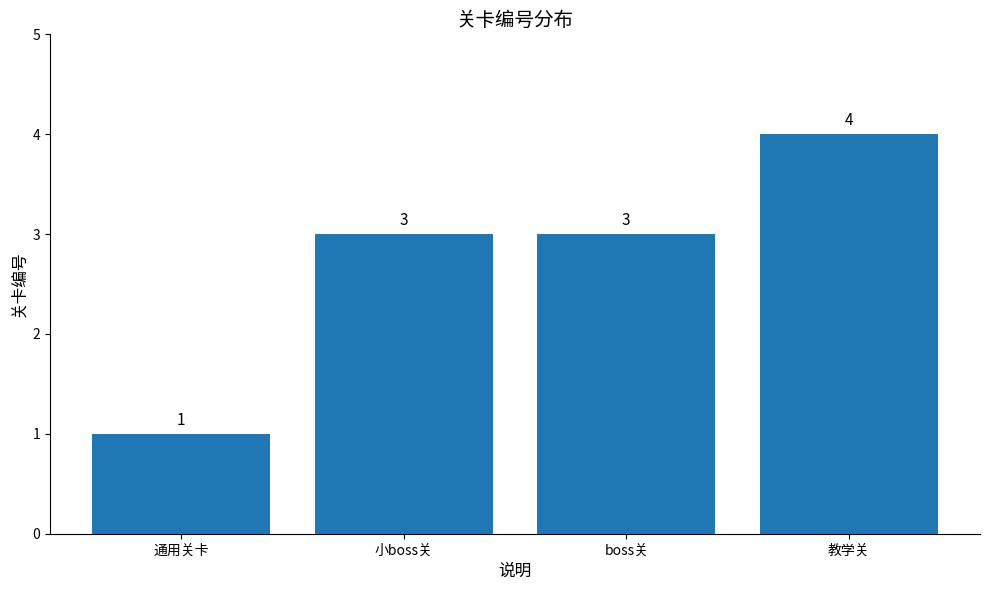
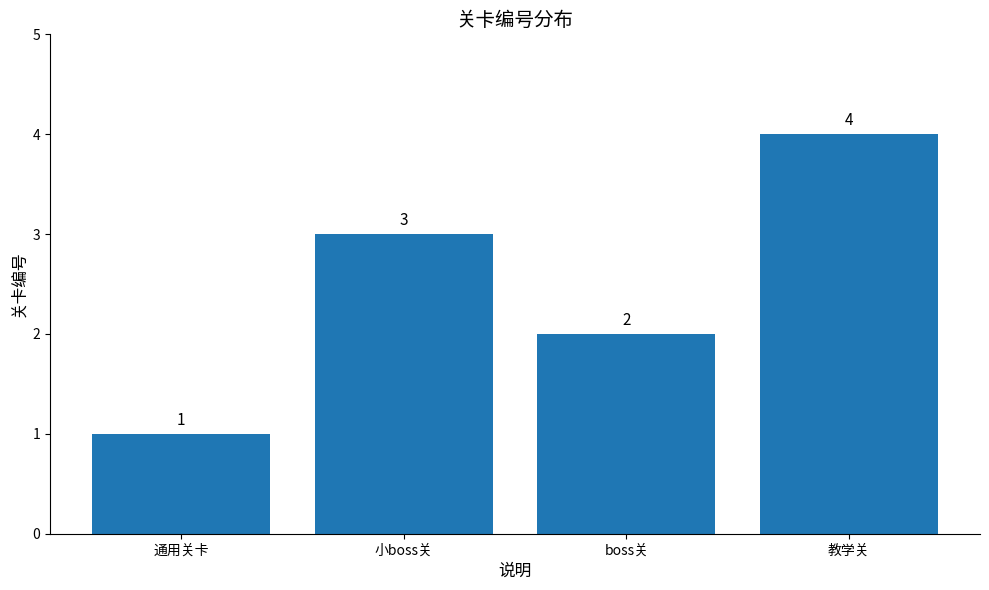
  {
    "通用关卡": 1,
    "小boss关": 3,
-   "boss关": 3,
+   "boss关": 2,
    "教学关": 4
  }
